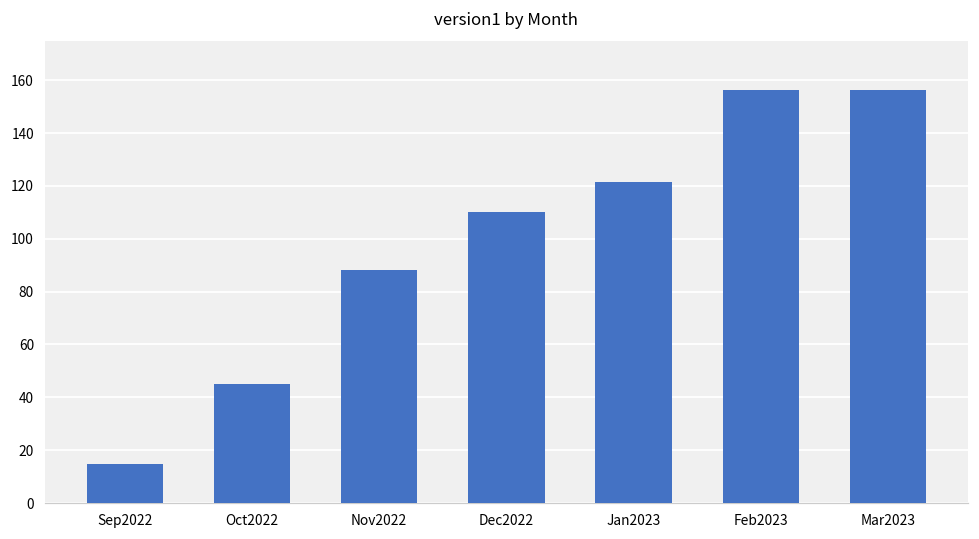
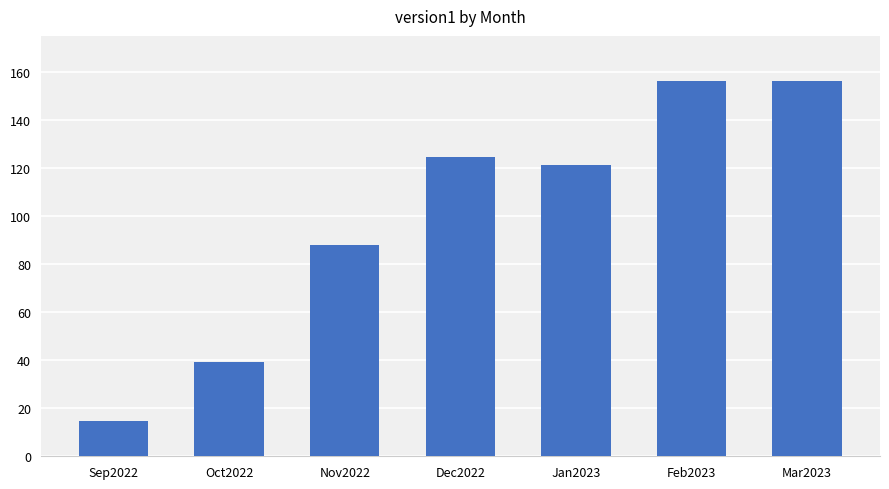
  {
    "Sep2022": 15,
-   "Oct2022": 45,
+   "Oct2022": 39,
    "Nov2022": 88,
-   "Dec2022": 110,
+   "Dec2022": 125,
    "Jan2023": 121,
    "Feb2023": 156,
    "Mar2023": 156
  }
